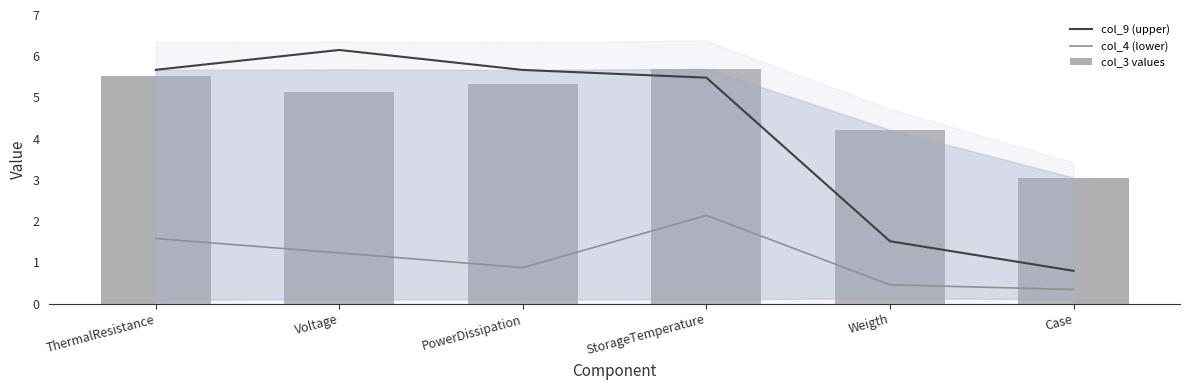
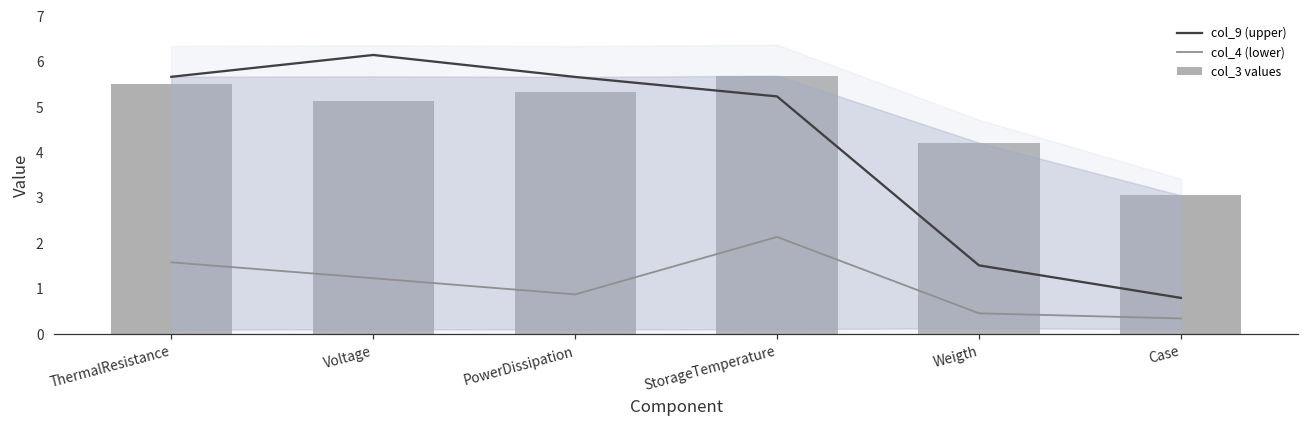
  {
    "col_9 (upper)": {
      "Voltage": 6.2,
-     "StorageTemperature": 5.5,
+     "StorageTemperature": 5.2,
      "Weigth": 1.5,
      "Case": 0.8
    }
  }
